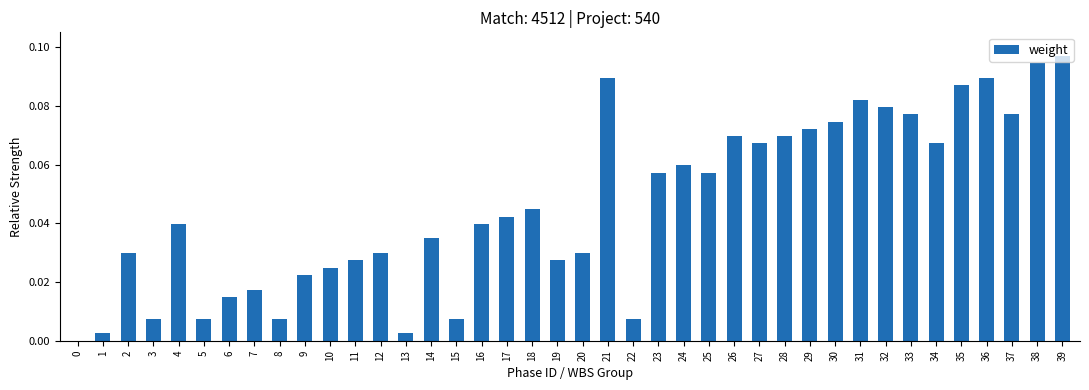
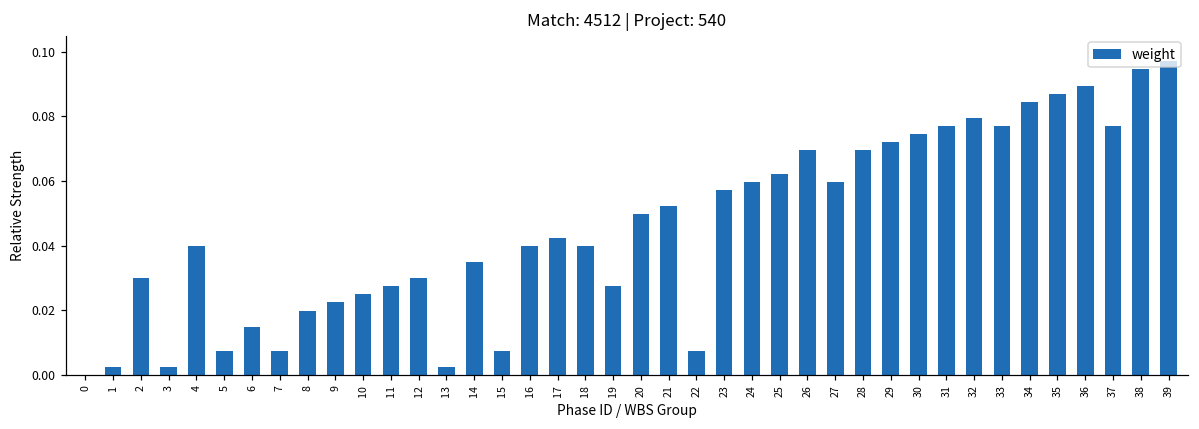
  {
    "0": 0.000,
    "1": 0.002,
    "2": 0.030,
-   "3": 0.007,
+   "3": 0.002,
    "4": 0.040,
    "5": 0.007,
    "6": 0.015,
-   "7": 0.017,
-   "8": 0.007,
+   "7": 0.007,
+   "8": 0.020,
    "9": 0.022,
    "10": 0.025,
    "11": 0.027,
    "12": 0.030,
    "13": 0.002,
    "14": 0.035,
    "15": 0.007,
    "16": 0.040,
    "17": 0.042,
-   "18": 0.045,
+   "18": 0.040,
    "19": 0.027,
-   "20": 0.030,
-   "21": 0.090,
+   "20": 0.050,
+   "21": 0.052,
    "22": 0.007,
    "23": 0.057,
    "24": 0.060,
-   "25": 0.057,
+   "25": 0.062,
    "26": 0.070,
-   "27": 0.067,
+   "27": 0.060,
    "28": 0.070,
    "29": 0.072,
    "30": 0.075,
-   "31": 0.082,
+   "31": 0.077,
    "32": 0.080,
    "33": 0.077,
-   "34": 0.067,
+   "34": 0.085,
    "35": 0.087,
    "36": 0.090,
    "37": 0.077,
    "38": 0.095
  }
